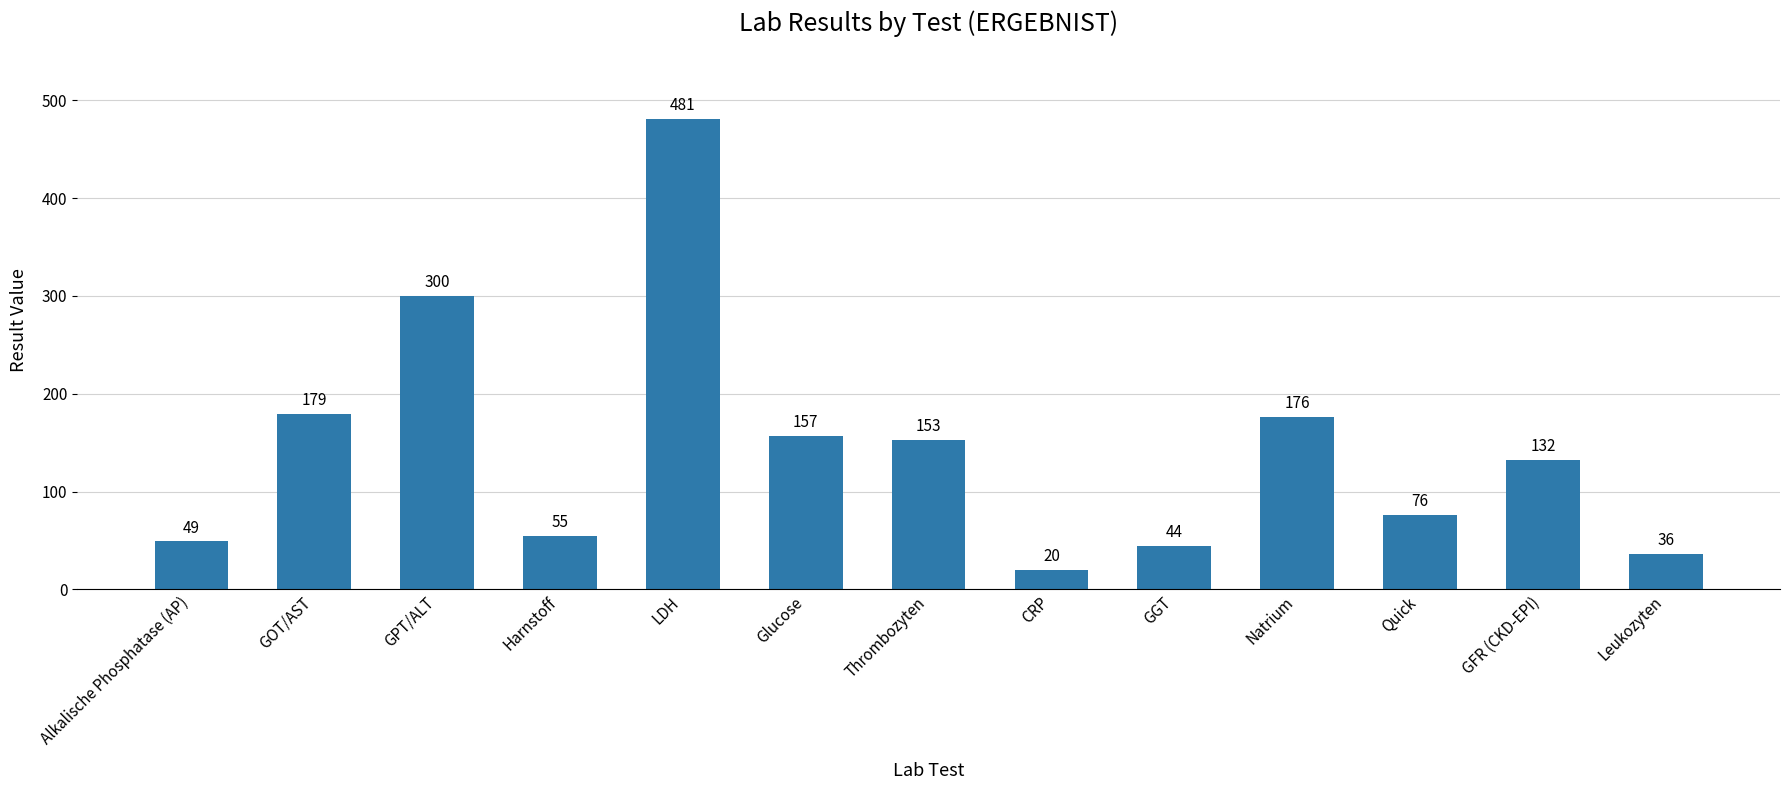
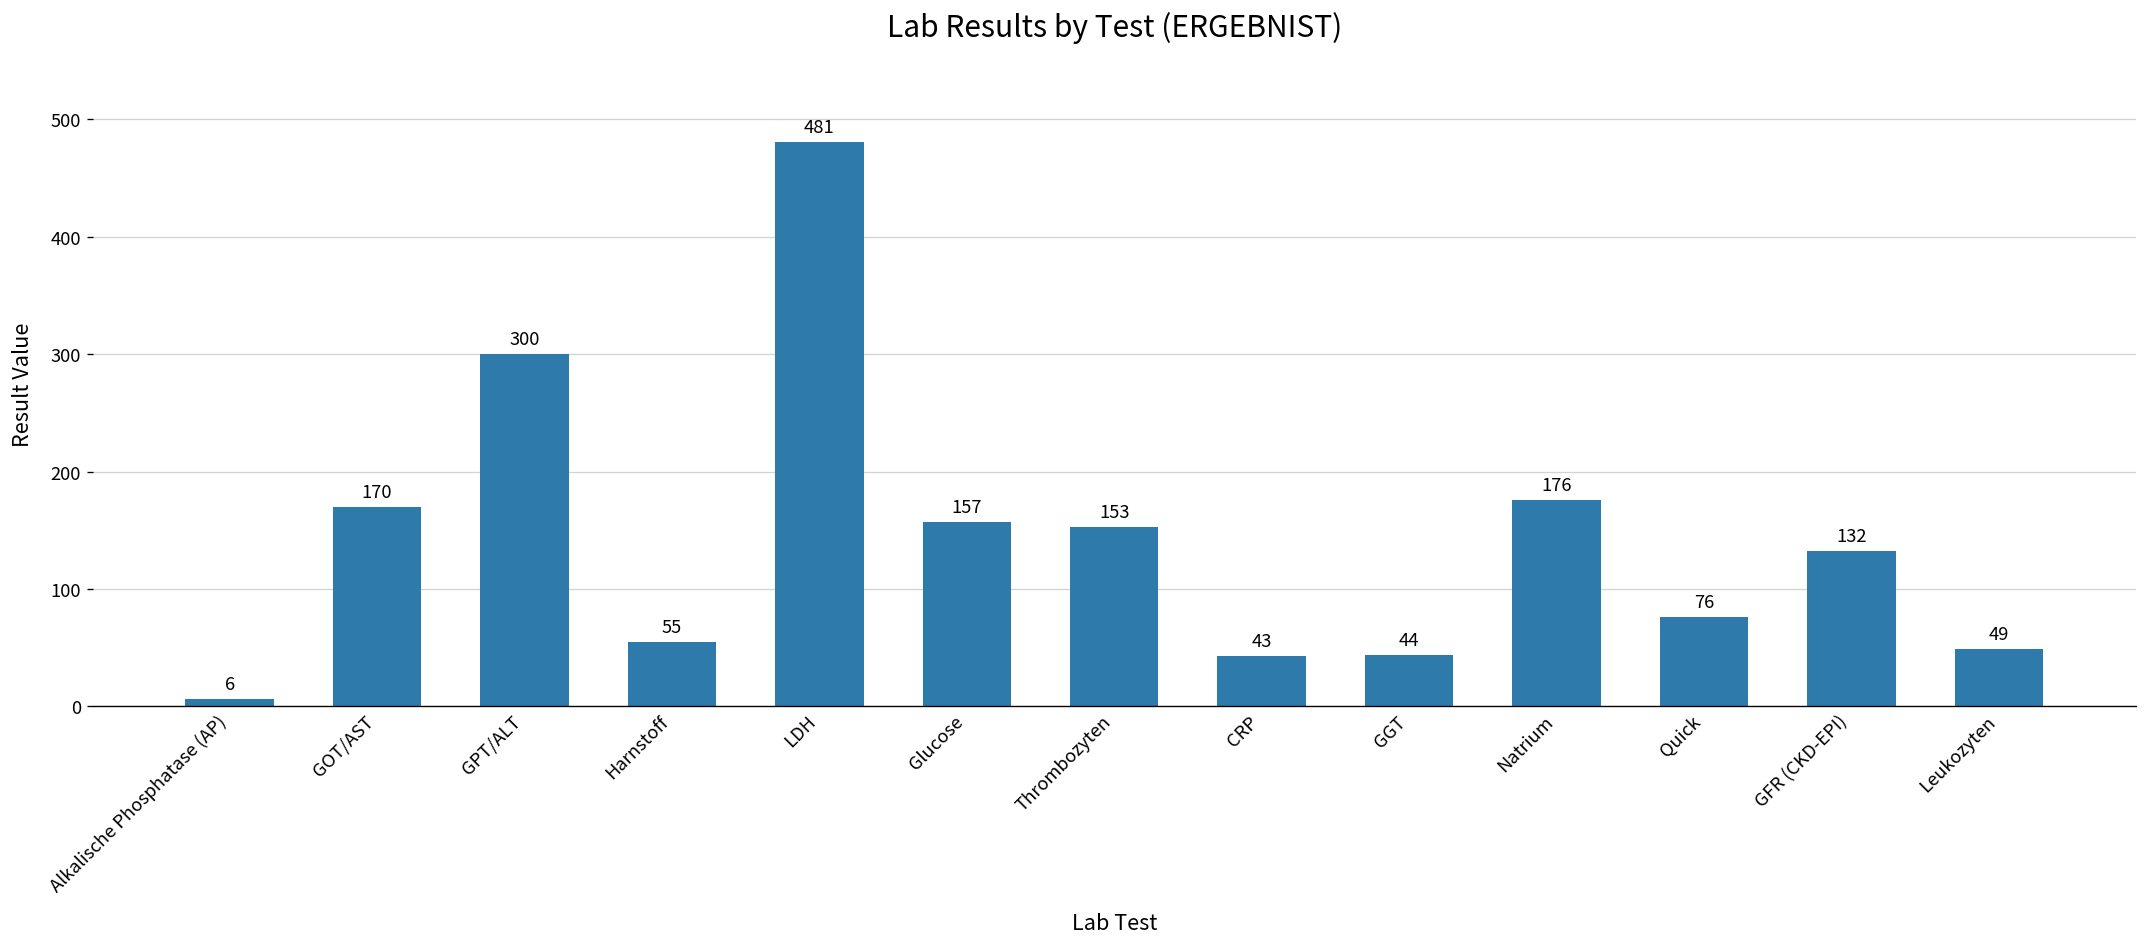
  {
-   "Alkalische Phosphatase (AP)": 49,
-   "GOT/AST": 179,
+   "Alkalische Phosphatase (AP)": 6,
+   "GOT/AST": 170,
    "GPT/ALT": 300,
    "Harnstoff": 55,
    "LDH": 481,
    "Glucose": 157,
    "Thrombozyten": 153,
-   "CRP": 20,
+   "CRP": 43,
    "GGT": 44,
    "Natrium": 176,
    "Quick": 76,
    "GFR (CKD-EPI)": 132,
-   "Leukozyten": 36
+   "Leukozyten": 49
  }
